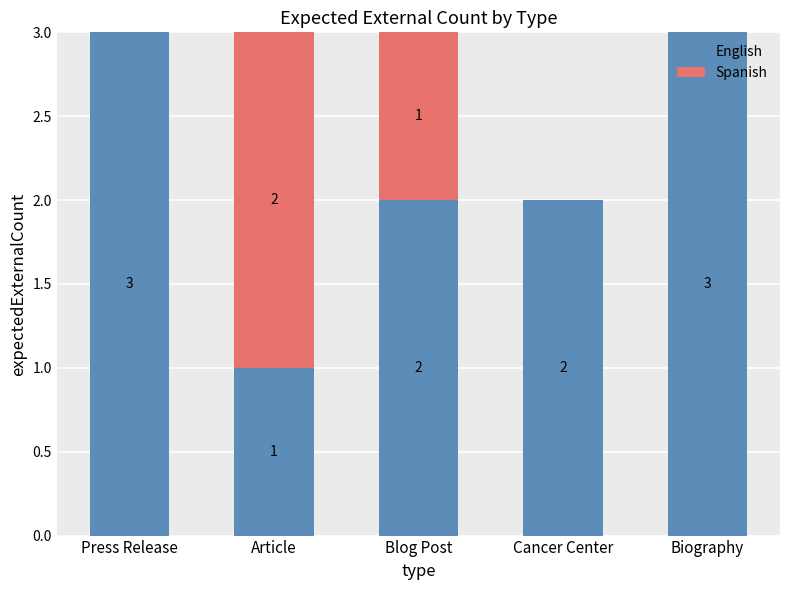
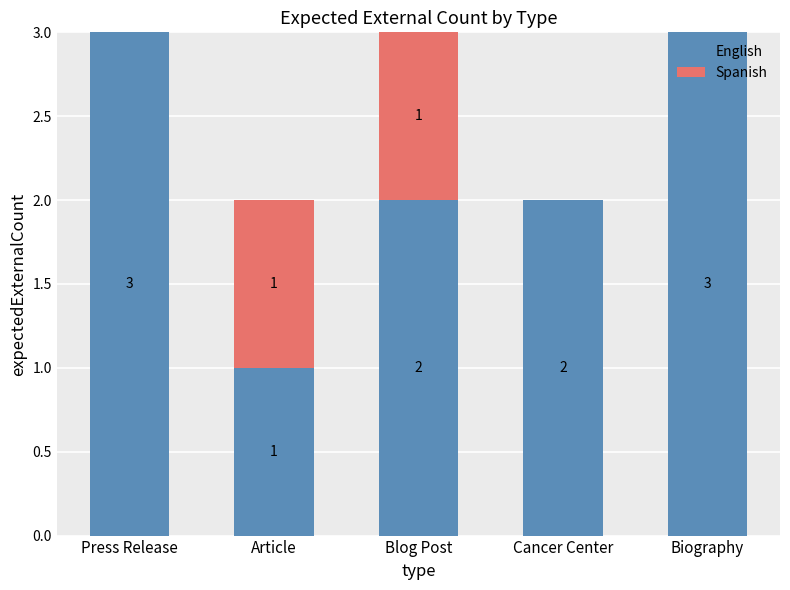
  {
    "English": {
      "Press Release": 3,
      "Article": 1,
      "Blog Post": 2,
      "Cancer Center": 2,
      "Biography": 3
    },
    "Spanish": {
-     "Article": 2,
+     "Article": 1,
      "Blog Post": 1
    }
  }
